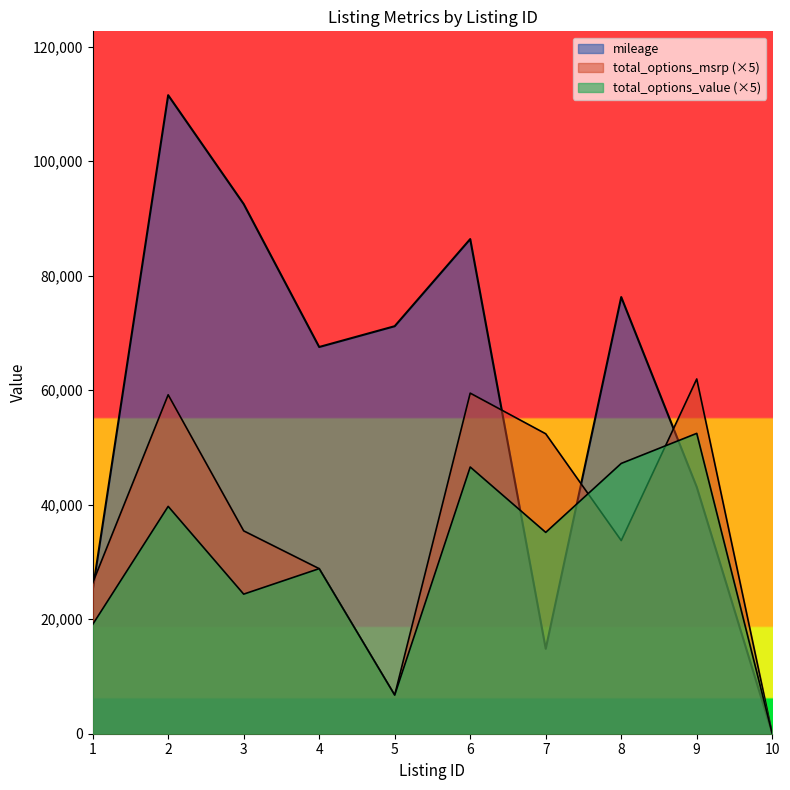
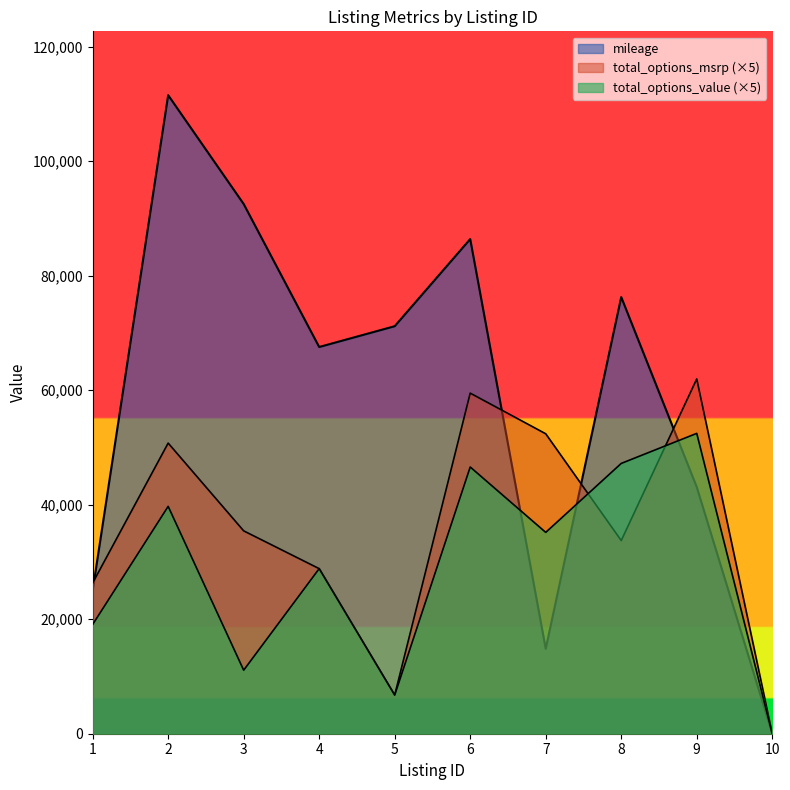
  {
    "mileage": {
      "1": "25,000",
      "2": "112,000",
      "3": "93,000",
      "4": "68,000",
      "5": "71,000",
      "6": "86,000",
      "7": "15,000",
      "8": "76,000",
      "9": "43,000"
    },
    "total_options_msrp (×5)": {
      "1": "26,000",
-     "2": "59,000",
+     "2": "51,000",
      "3": "35,000",
      "6": "59,000",
      "7": "52,000",
      "8": "34,000",
      "9": "62,000"
    },
    "total_options_value (×5)": {
      "1": "19,000",
      "2": "40,000",
-     "3": "24,000",
+     "3": "11,000",
      "6": "47,000",
      "7": "35,000",
      "8": "47,000",
      "9": "52,000"
    }
  }
